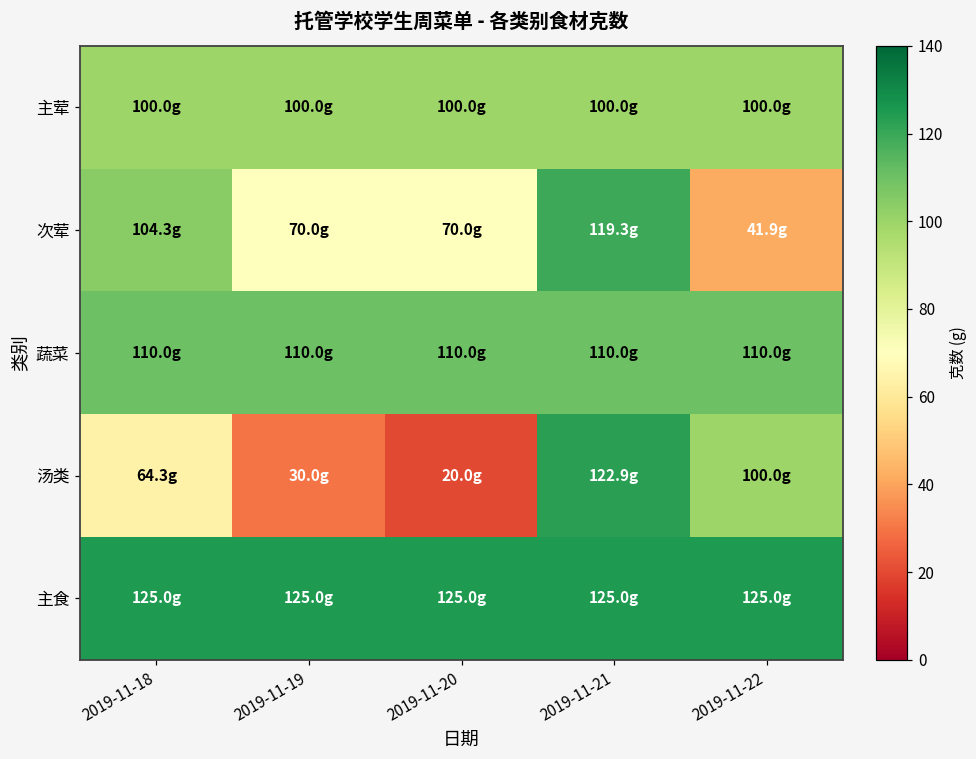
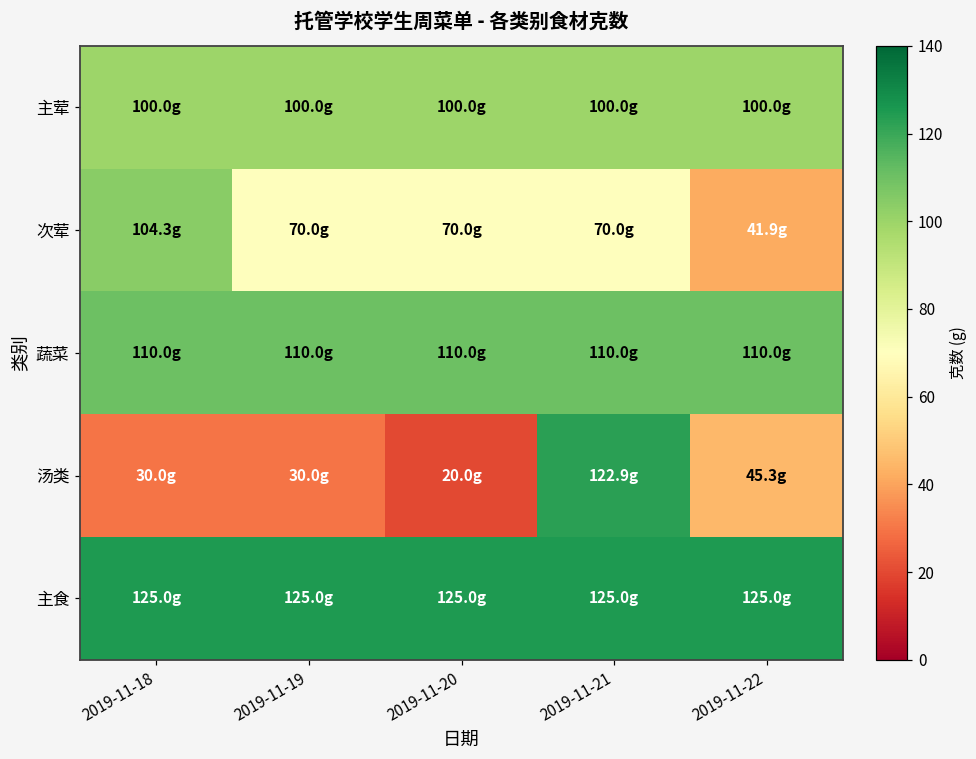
  {
    "主荤": {
      "2019-11-18": "100.0g",
      "2019-11-19": "100.0g",
      "2019-11-20": "100.0g",
      "2019-11-21": "100.0g",
      "2019-11-22": "100.0g"
    },
    "次荤": {
      "2019-11-18": "104.3g",
      "2019-11-19": "70.0g",
      "2019-11-20": "70.0g",
-     "2019-11-21": "119.3g",
+     "2019-11-21": "70.0g",
      "2019-11-22": "41.9g"
    },
    "蔬菜": {
      "2019-11-18": "110.0g",
      "2019-11-19": "110.0g",
      "2019-11-20": "110.0g",
      "2019-11-21": "110.0g",
      "2019-11-22": "110.0g"
    },
    "汤类": {
-     "2019-11-18": "64.3g",
+     "2019-11-18": "30.0g",
      "2019-11-19": "30.0g",
      "2019-11-20": "20.0g",
      "2019-11-21": "122.9g",
-     "2019-11-22": "100.0g"
+     "2019-11-22": "45.3g"
    },
    "主食": {
      "2019-11-18": "125.0g",
      "2019-11-19": "125.0g",
      "2019-11-20": "125.0g",
      "2019-11-21": "125.0g",
      "2019-11-22": "125.0g"
    }
  }
